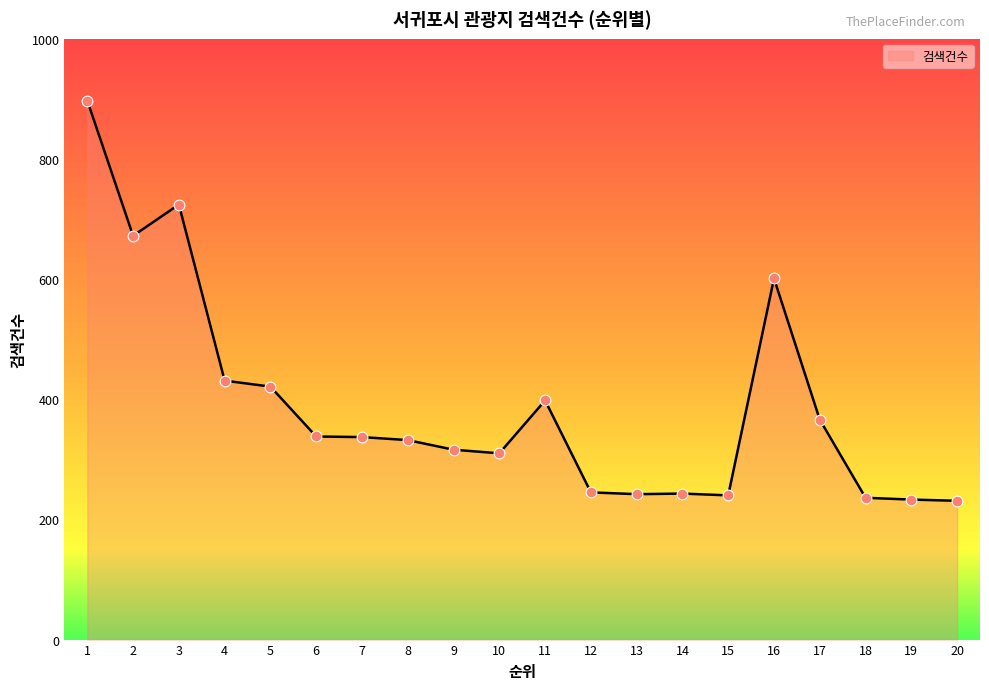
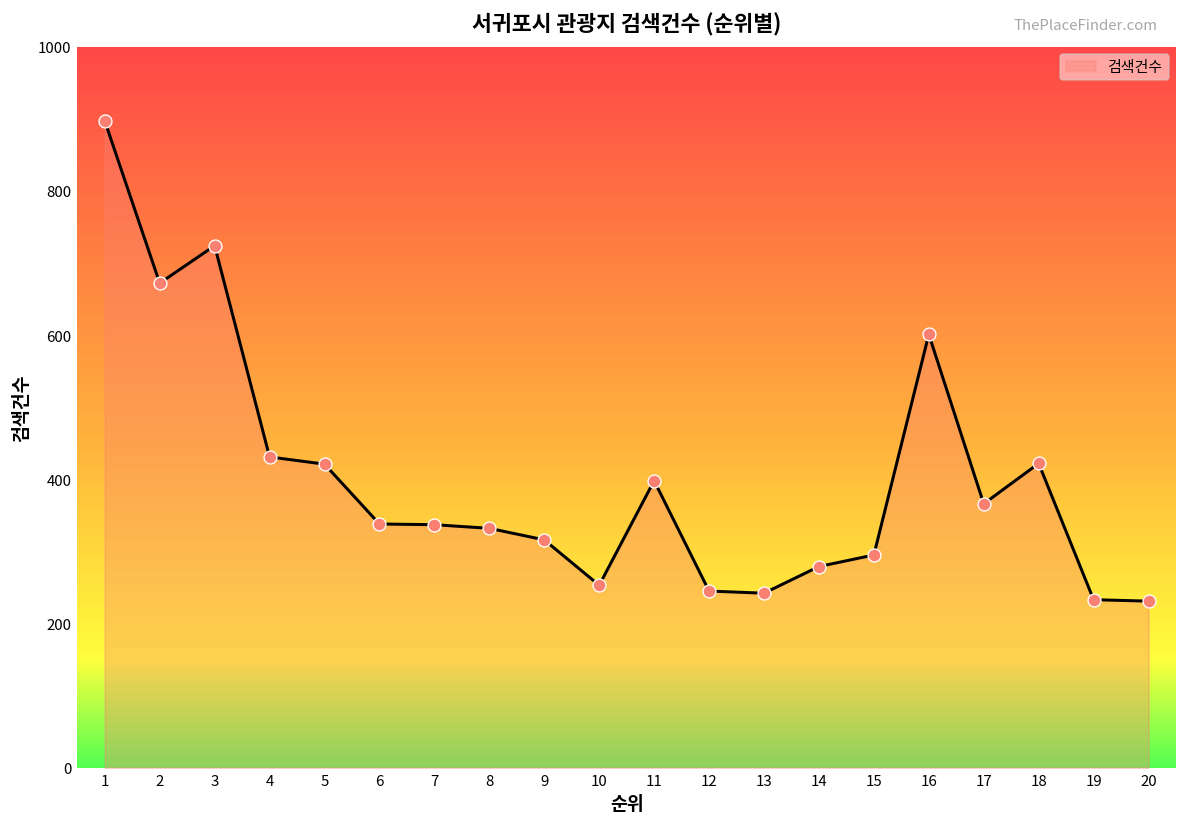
  {
    "1": 900,
    "2": 670,
    "3": 720,
    "4": 430,
    "5": 420,
    "6": 340,
    "7": 340,
    "8": 330,
    "9": 320,
-   "10": 310,
+   "10": 250,
    "11": 400,
    "12": 250,
    "13": 240,
-   "14": 240,
-   "15": 240,
+   "14": 280,
+   "15": 300,
    "16": 600,
    "17": 370,
-   "18": 240,
+   "18": 420,
    "19": 230,
    "20": 230
  }
